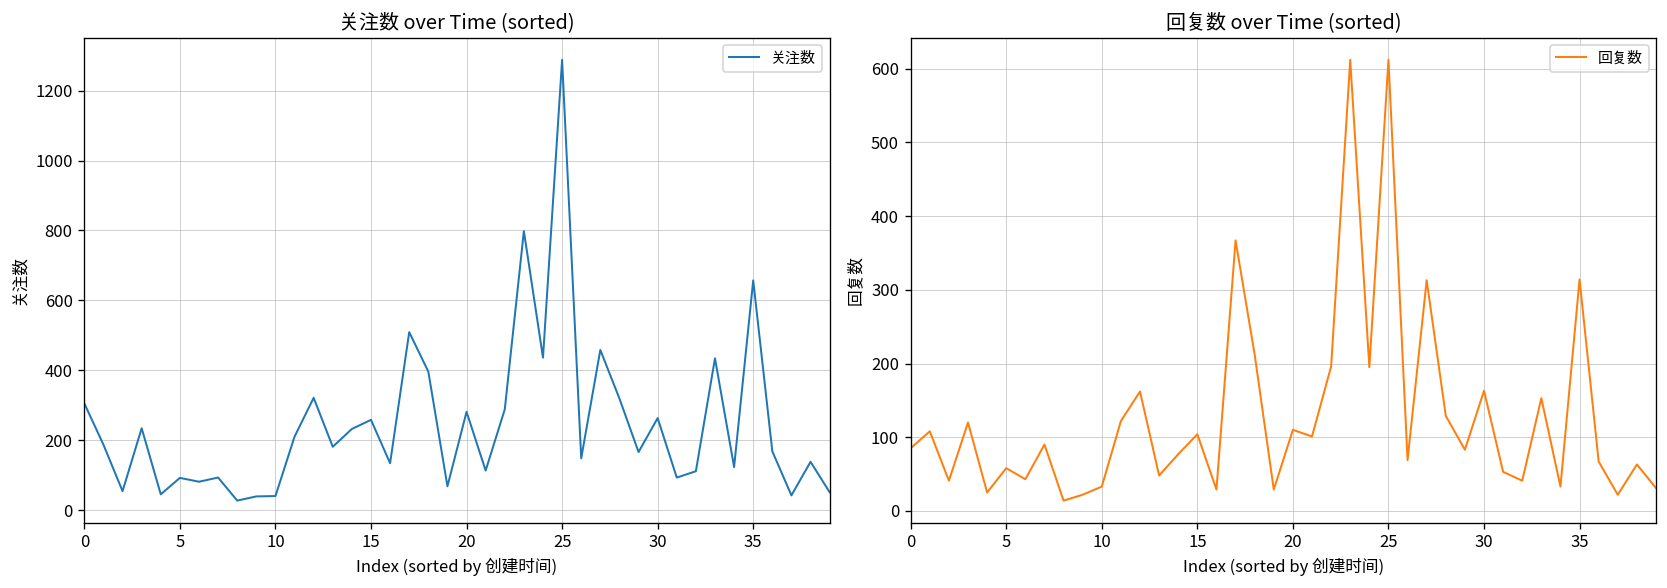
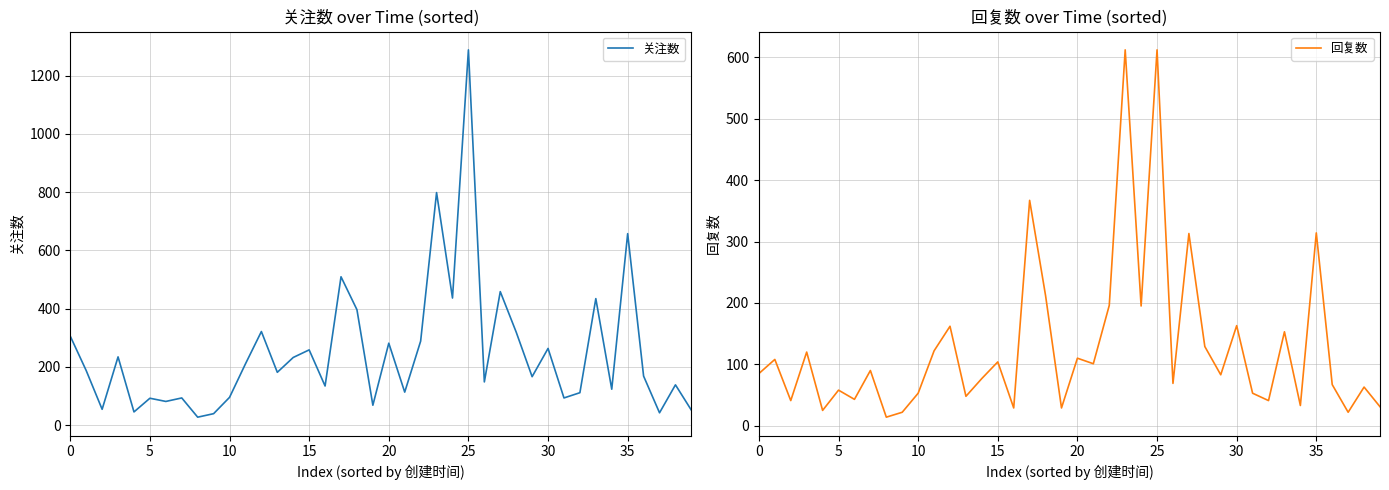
  {
    "关注数 over Time (sorted)": {
      "0": 310,
      "5": 90,
-     "10": 40,
+     "10": 100,
      "15": 260,
      "20": 280,
      "25": 1290,
      "30": 260,
      "35": 660
    },
    "回复数 over Time (sorted)": {
      "0": 90,
      "5": 60,
-     "10": 30,
+     "10": 50,
      "15": 100,
      "20": 110,
      "25": 610,
      "30": 160,
      "35": 310
    }
  }
